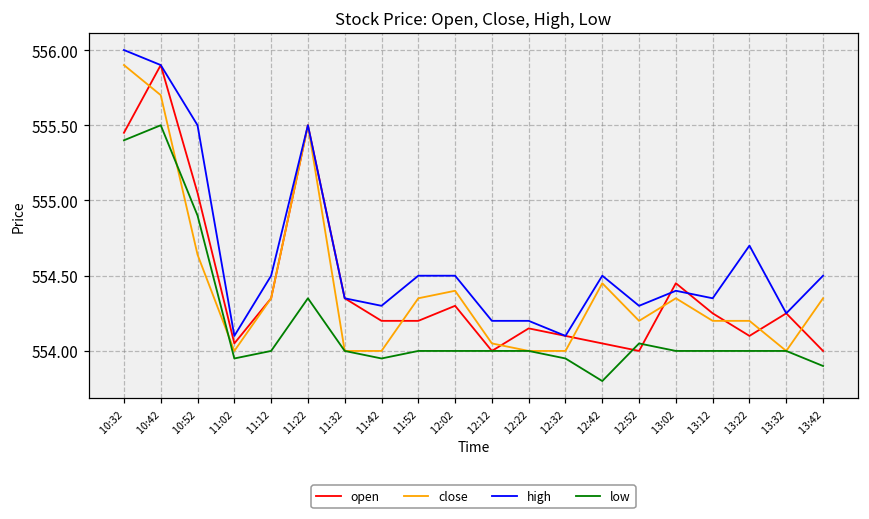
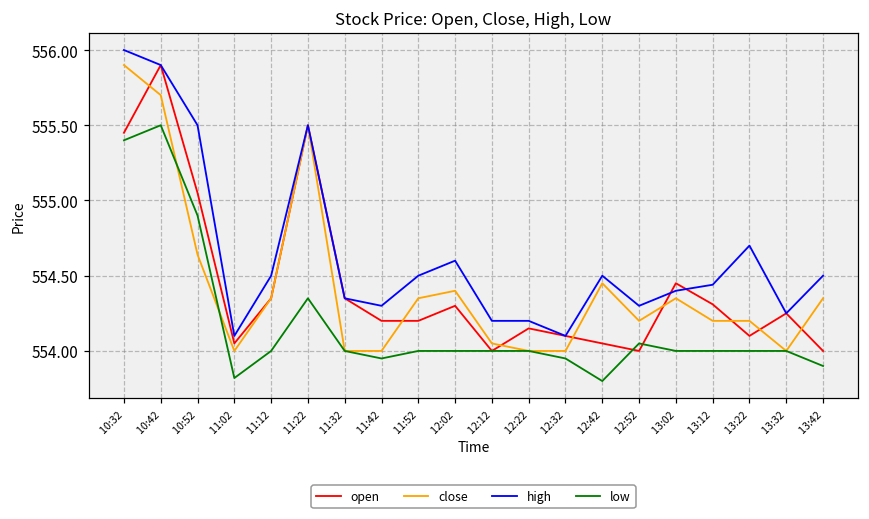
  {
    "open": {
      "10:32": 555.45,
      "10:52": 555.05,
      "11:02": 554.05,
      "11:42": 554.20,
      "11:52": 554.20,
      "12:02": 554.30,
      "12:22": 554.15,
      "12:42": 554.05,
      "12:52": 554.00,
      "13:02": 554.45,
-     "13:12": 554.25,
+     "13:12": 554.31,
      "13:22": 554.10,
      "13:42": 554.00
    },
    "close": {
      "10:32": 555.90,
      "10:42": 555.70,
      "10:52": 554.64,
      "11:02": 554.00,
      "11:42": 554.00,
      "11:52": 554.35,
      "12:02": 554.40,
      "12:12": 554.05,
      "12:32": 554.00,
      "12:42": 554.45,
      "12:52": 554.20,
      "13:02": 554.35,
      "13:12": 554.20,
      "13:22": 554.20,
      "13:42": 554.35
    },
    "high": {
      "10:32": 556.00,
      "10:52": 555.50,
      "11:02": 554.10,
      "11:12": 554.50,
      "11:42": 554.30,
      "11:52": 554.50,
-     "12:02": 554.5,
+     "12:02": 554.6,
      "12:12": 554.20,
      "12:22": 554.20,
      "12:42": 554.50,
      "12:52": 554.30,
      "13:02": 554.40,
-     "13:12": 554.35,
+     "13:12": 554.44,
      "13:22": 554.70,
      "13:42": 554.50
    },
    "low": {
      "10:32": 555.40,
      "10:42": 555.50,
      "10:52": 554.90,
-     "11:02": 553.95,
+     "11:02": 553.82,
      "11:12": 554.00,
      "11:22": 554.35,
      "11:42": 553.95,
      "11:52": 554.00,
      "12:02": 554.00,
      "12:32": 553.95,
      "12:42": 553.80,
      "12:52": 554.05,
      "13:02": 554.00,
      "13:12": 554.00,
      "13:22": 554.00,
      "13:42": 553.90
    }
  }
